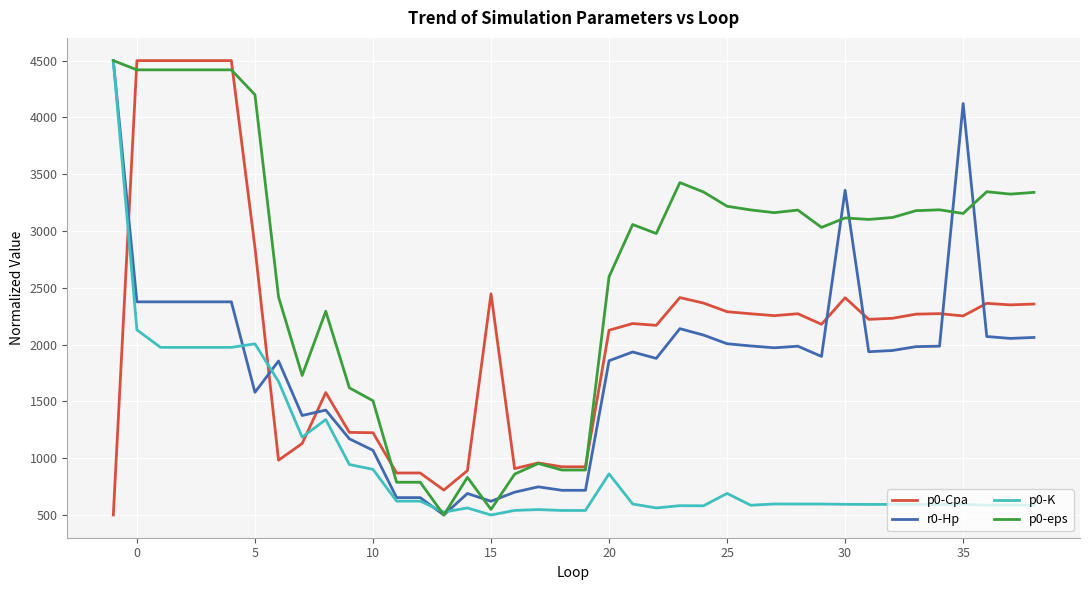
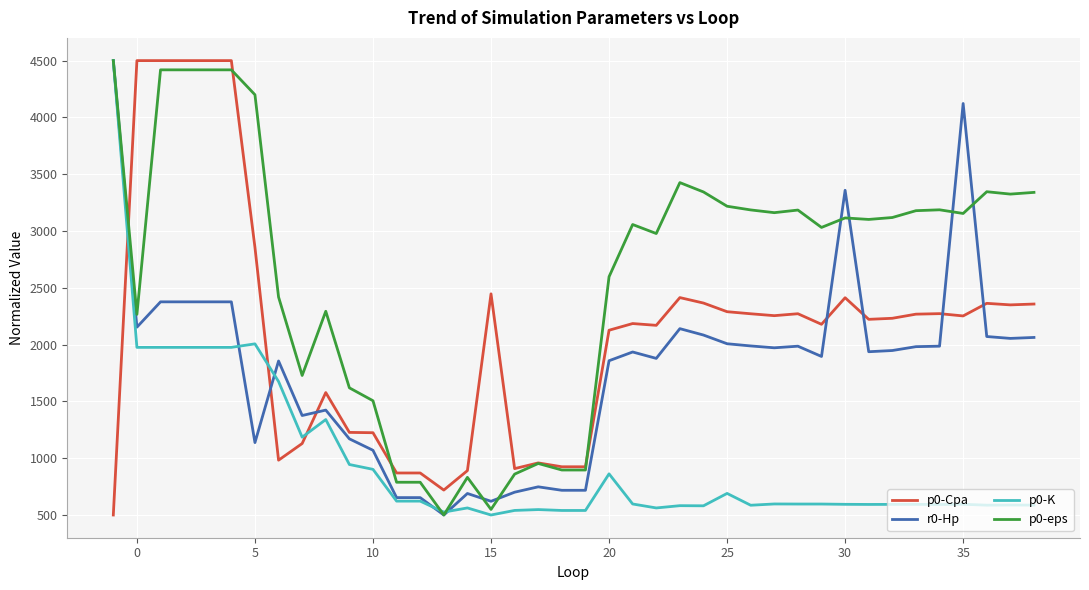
  {
    "p0-Cpa": {
      "0": 4500,
      "5": 2860,
      "10": 1220,
      "15": 2450,
      "20": 2130,
      "25": 2290,
      "30": 2410,
      "35": 2250
    },
    "r0-Hp": {
-     "0": 2380,
-     "5": 1580,
+     "0": 2150,
+     "5": 1140,
      "10": 1070,
      "15": 620,
      "20": 1860,
      "25": 2010,
      "30": 3360,
      "35": 4120
    },
    "p0-K": {
-     "0": 2130,
+     "0": 1980,
      "5": 2010,
      "10": 900,
      "15": 500,
      "20": 860,
      "25": 690,
      "30": 590
    },
    "p0-eps": {
-     "0": 4420,
+     "0": 2270,
      "5": 4200,
      "10": 1510,
      "15": 550,
      "20": 2600,
      "25": 3220,
      "30": 3120,
      "35": 3150
    }
  }
